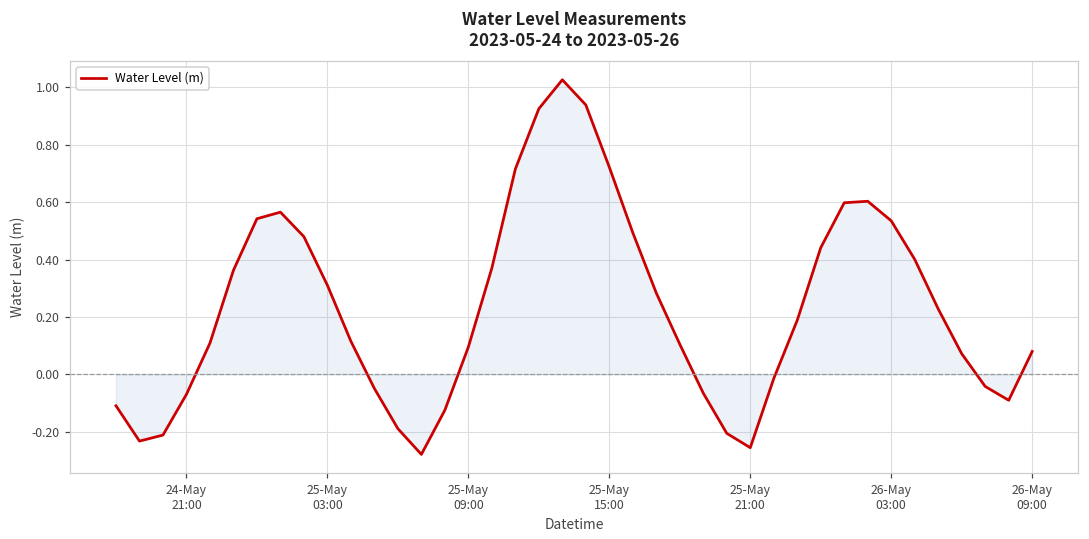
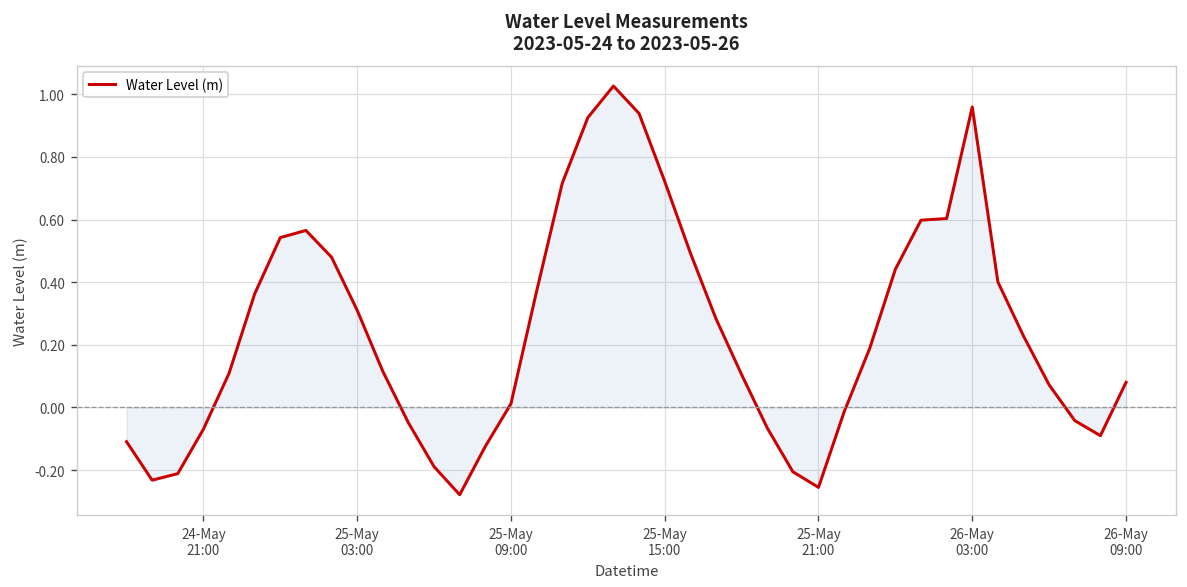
  {
    "Water Level (m)": {
      "24-May 21:00": -0.07,
-     "25-May 09:00": 0.10,
+     "25-May 09:00": 0.01,
      "25-May 21:00": -0.26,
-     "26-May 03:00": 0.54
+     "26-May 03:00": 0.96
    }
  }
